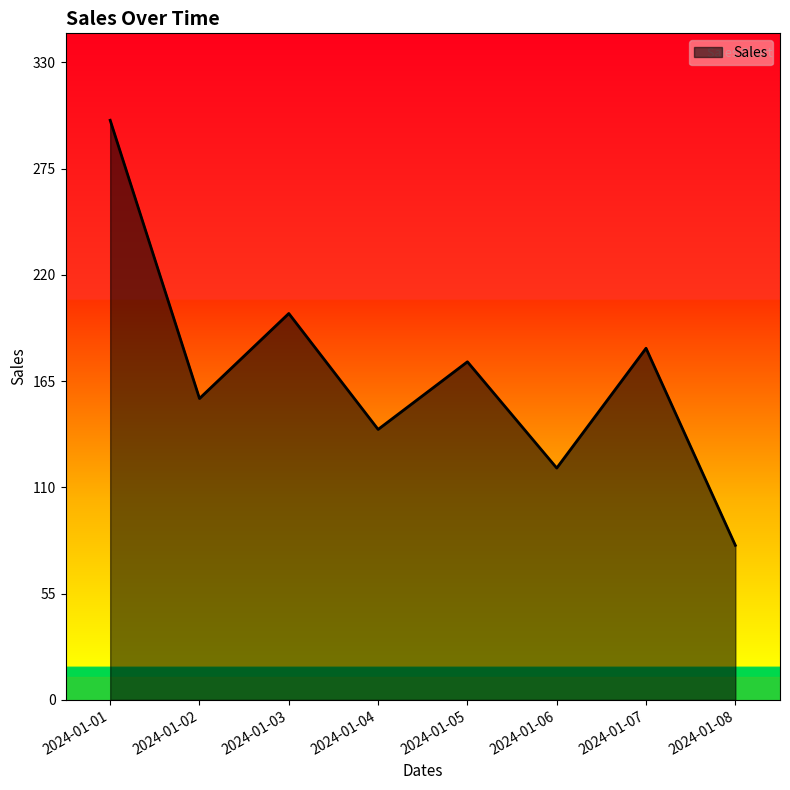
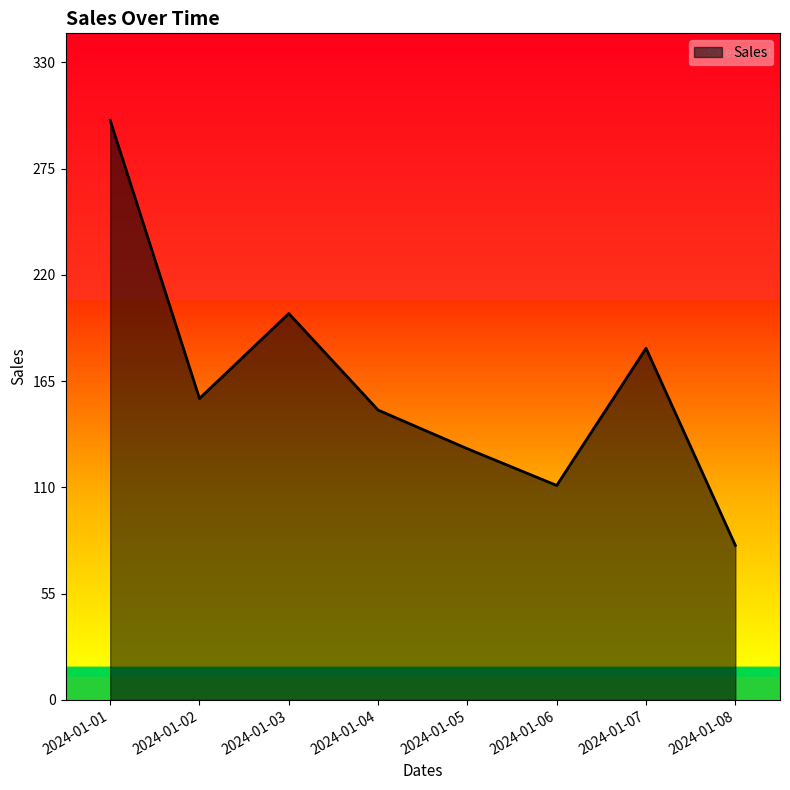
  {
    "2024-01-01": 300,
    "2024-01-02": 156,
    "2024-01-03": 200,
-   "2024-01-04": 140,
-   "2024-01-05": 175,
-   "2024-01-06": 120,
+   "2024-01-04": 150,
+   "2024-01-05": 130,
+   "2024-01-06": 111,
    "2024-01-07": 182,
    "2024-01-08": 80
  }
